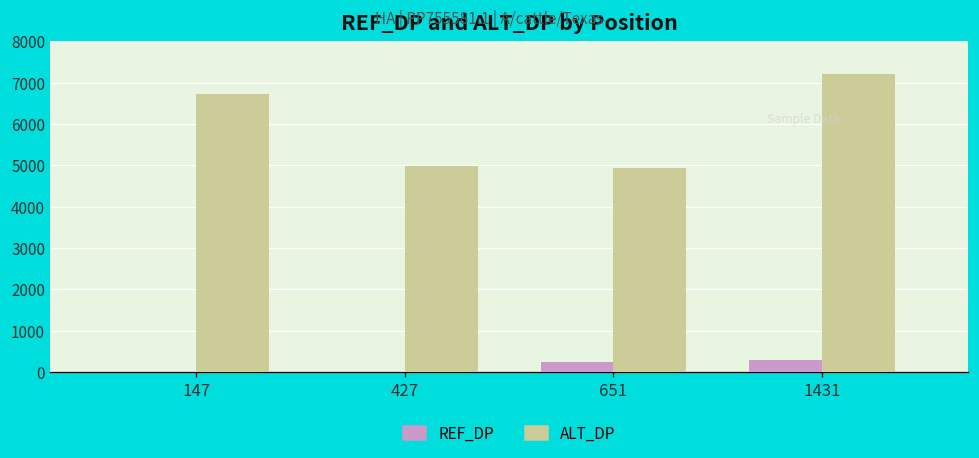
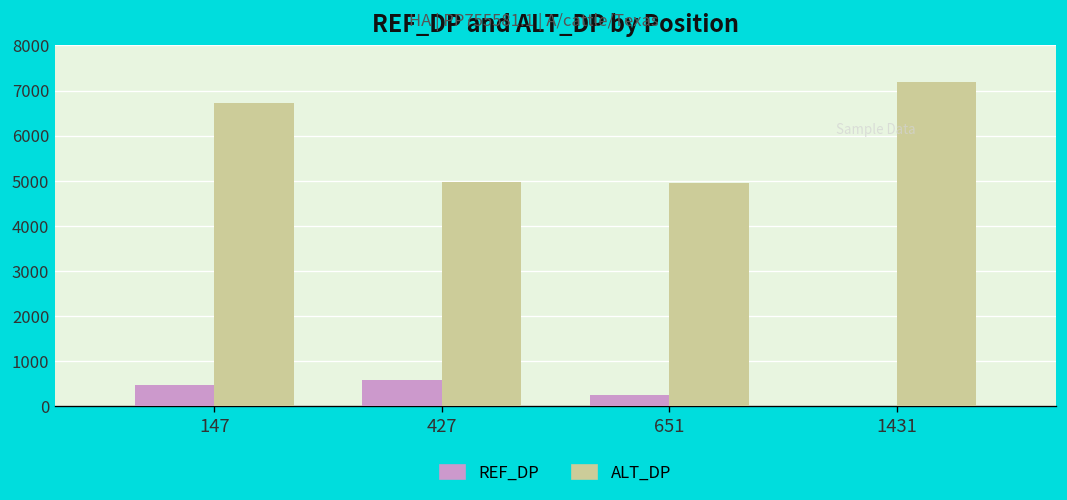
  {
    "REF_DP": {
-     "147": 0,
-     "427": 0,
+     "147": 500,
+     "427": 600,
      "651": 200,
-     "1431": 300
+     "1431": 0
    },
    "ALT_DP": {
      "147": 6700,
      "427": 5000,
      "651": 4900,
      "1431": 7200
    }
  }
